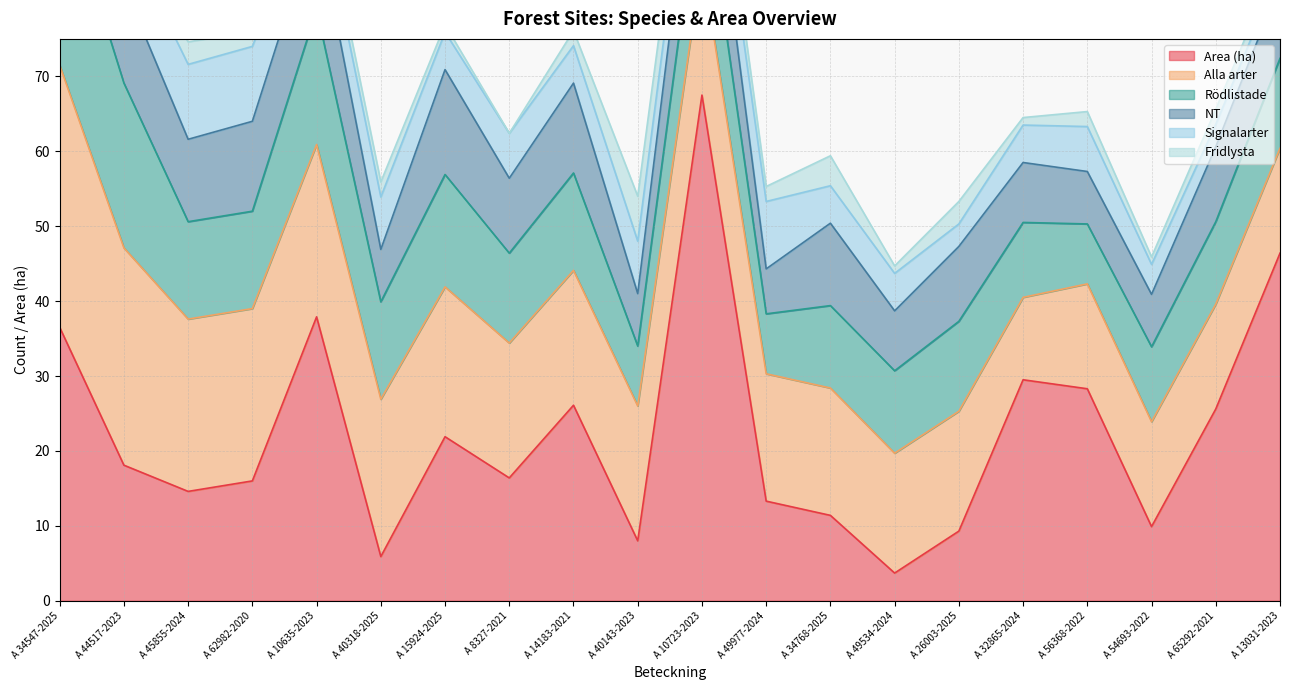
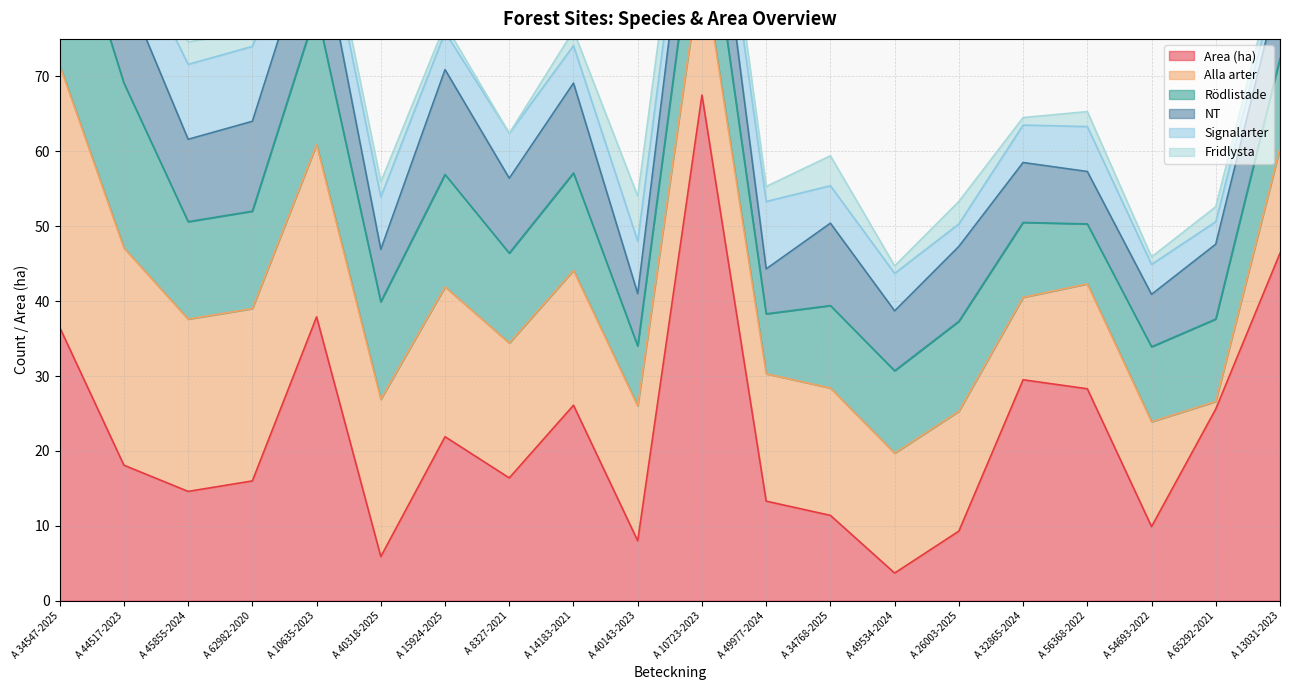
  {
    "Area (ha)": {
      "A 34547-2025": 37,
      "A 44517-2023": 18,
      "A 45855-2024": 15,
      "A 62982-2020": 16,
      "A 10635-2023": 38,
      "A 40318-2025": 6,
      "A 15924-2025": 22,
      "A 8327-2021": 16,
      "A 14183-2021": 26,
      "A 40143-2023": 8,
      "A 10723-2023": 68,
      "A 49977-2024": 13,
      "A 34768-2025": 11,
      "A 49534-2024": 4,
      "A 26003-2025": 9,
      "A 32865-2024": 30,
      "A 56368-2022": 28,
      "A 54693-2022": 10,
      "A 65292-2021": 26,
      "A 13031-2023": 46
    },
    "Alla arter": {
      "A 34547-2025": 35,
      "A 44517-2023": 29,
      "A 45855-2024": 23,
      "A 62982-2020": 23,
      "A 10635-2023": 23,
      "A 40318-2025": 21,
      "A 15924-2025": 20,
      "A 8327-2021": 18,
      "A 14183-2021": 18,
      "A 40143-2023": 18,
      "A 49977-2024": 17,
      "A 34768-2025": 17,
      "A 49534-2024": 16,
      "A 26003-2025": 16,
      "A 32865-2024": 11,
      "A 56368-2022": 14,
      "A 54693-2022": 14,
-     "A 65292-2021": 14,
+     "A 65292-2021": 1,
      "A 13031-2023": 14
    }
  }
